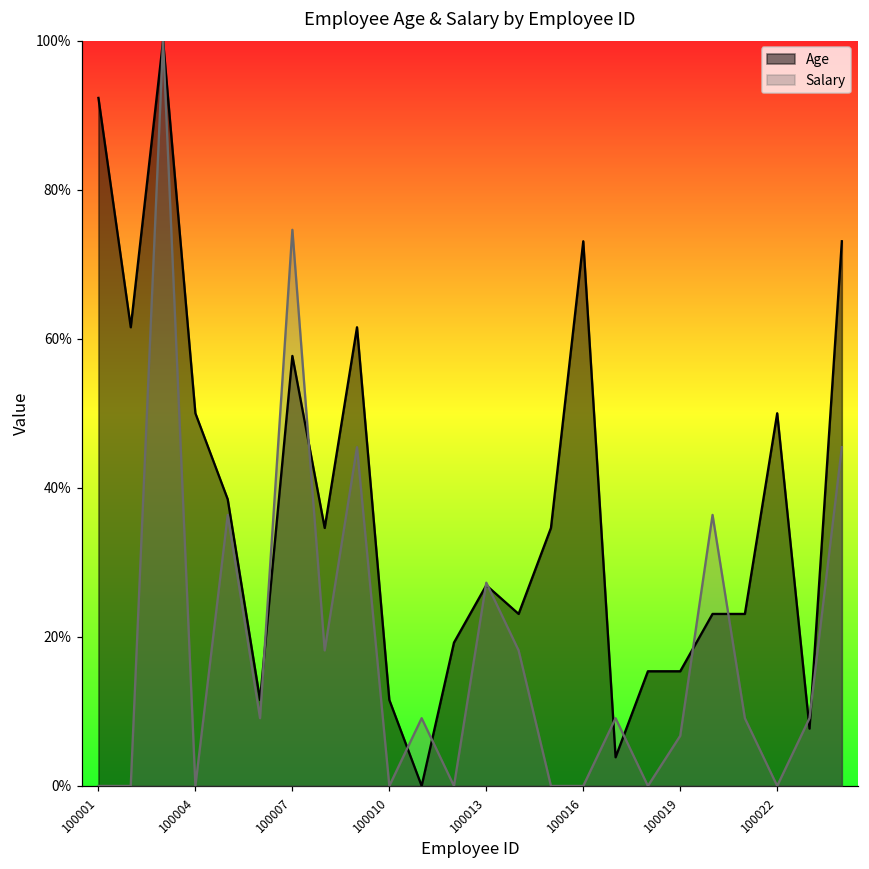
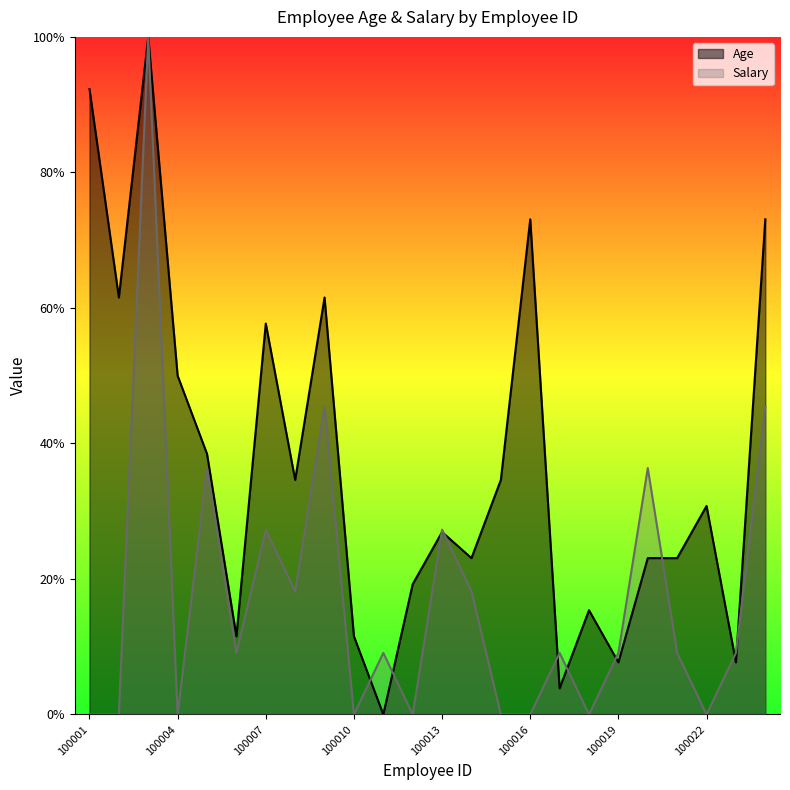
  {
    "Age": {
      "100001": "92%",
      "100004": "50%",
      "100007": "58%",
      "100010": "12%",
      "100016": "73%",
-     "100019": "15%",
-     "100022": "50%"
+     "100019": "8%",
+     "100022": "31%"
    },
    "Salary": {
      "100001": "0%",
      "100004": "0%",
-     "100007": "75%",
+     "100007": "27%",
      "100010": "0%",
      "100016": "0%",
-     "100019": "7%",
+     "100019": "9%",
      "100022": "0%"
    }
  }
